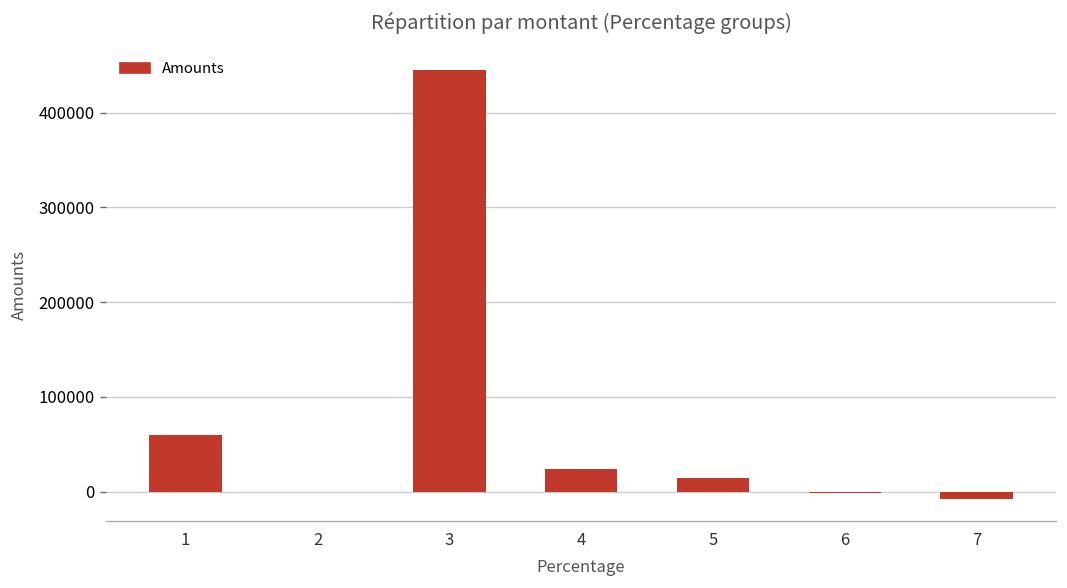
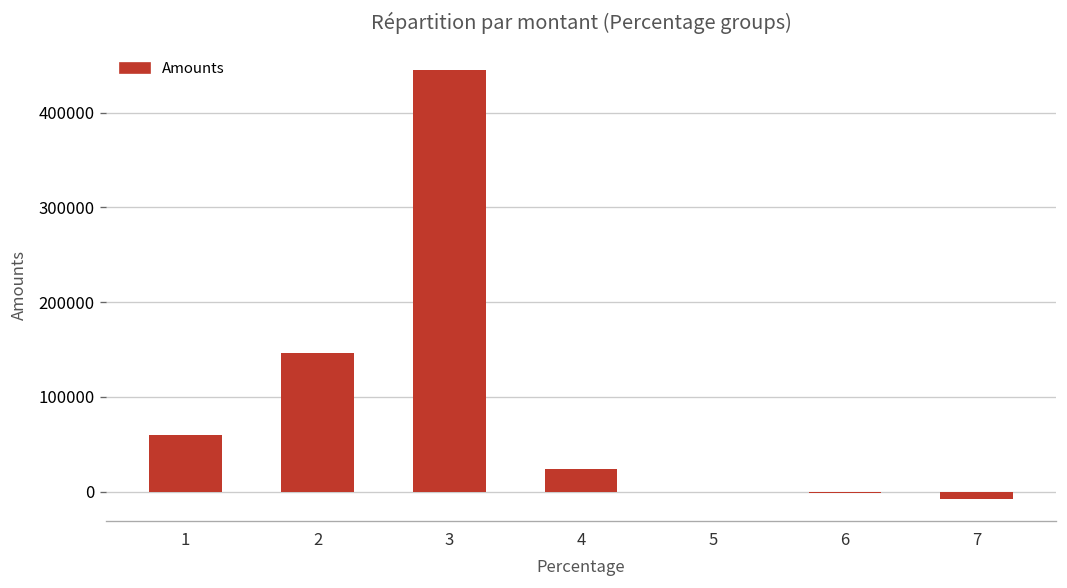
  {
    "1": 60000,
-   "2": 0,
+   "2": 150000,
    "3": 440000,
    "4": 20000,
-   "5": 10000,
+   "5": 0,
    "7": -10000
  }
